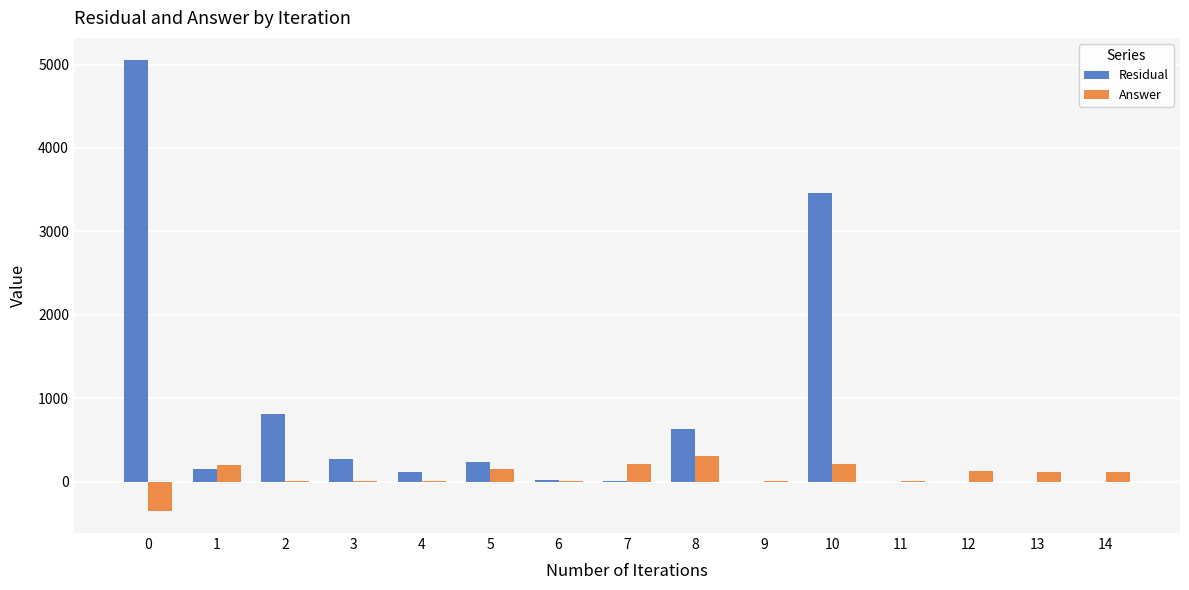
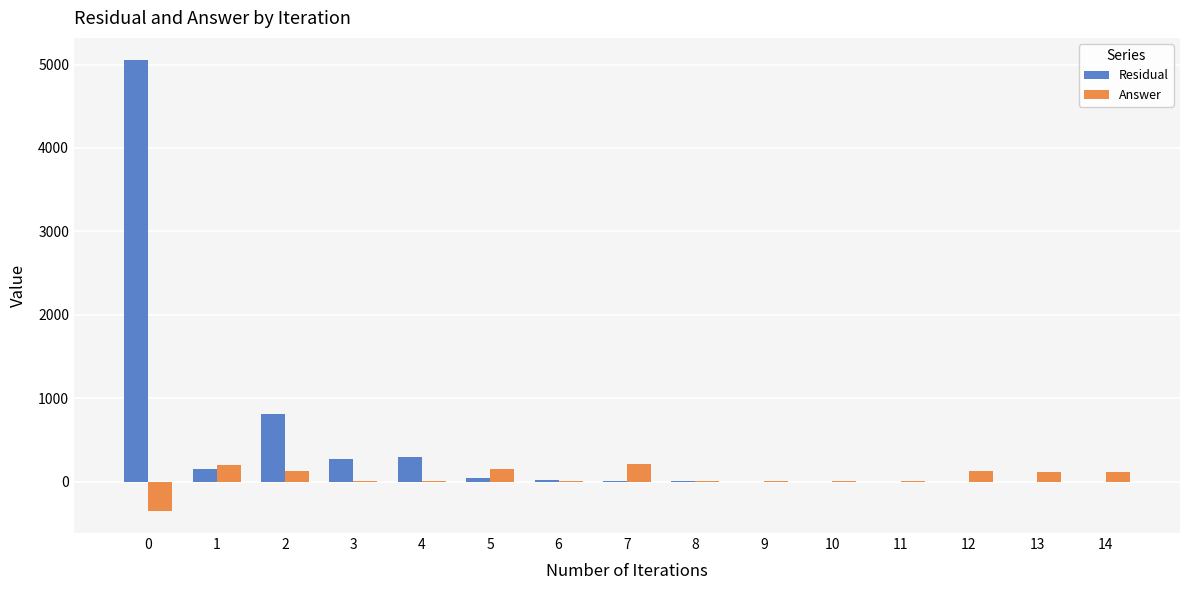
  {
    "Residual": {
      "0": 5100,
      "1": 100,
      "2": 800,
      "3": 300,
-     "4": 100,
-     "5": 200,
-     "8": 600,
-     "10": 3500
+     "4": 300,
+     "5": 0,
+     "8": 0,
+     "10": 0
    },
    "Answer": {
      "0": -300,
      "1": 200,
-     "2": 0,
+     "2": 100,
      "5": 200,
      "7": 200,
-     "8": 300,
-     "10": 200,
+     "8": 0,
+     "10": 0,
      "12": 100,
      "13": 100,
      "14": 100
    }
  }
